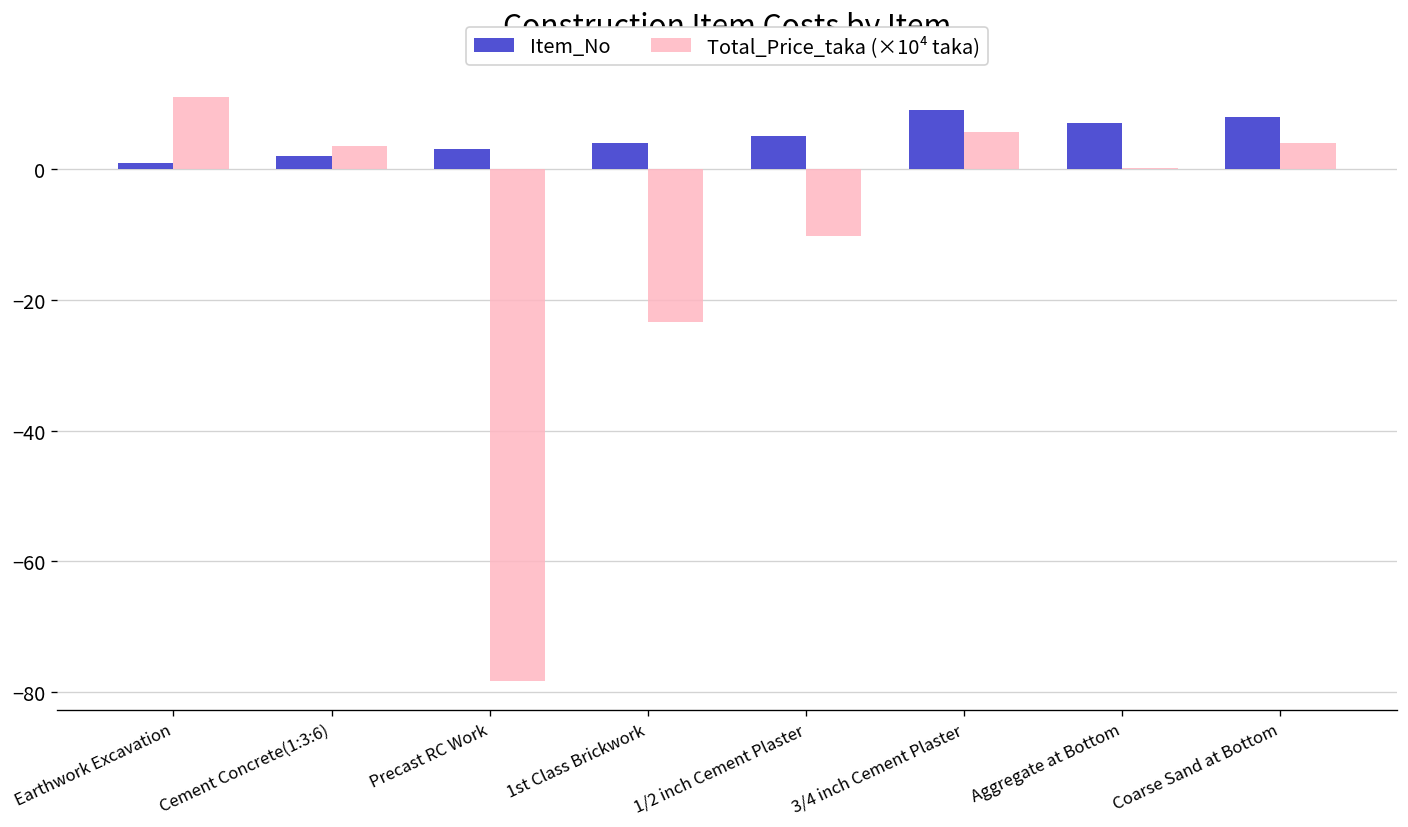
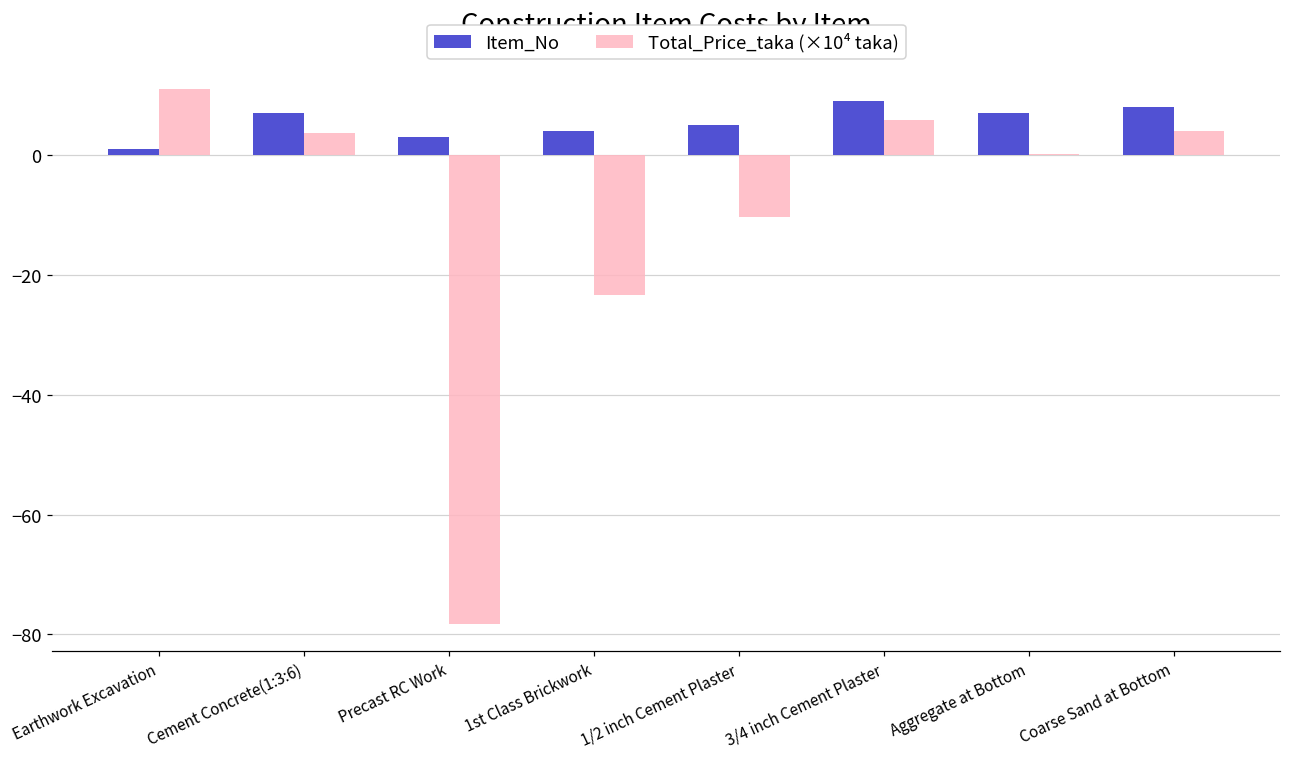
  {
    "Item_No": {
      "Earthwork Excavation": 1,
-     "Cement Concrete(1:3:6)": 2,
+     "Cement Concrete(1:3:6)": 7,
      "Precast RC Work": 3,
      "1st Class Brickwork": 4,
      "1/2 inch Cement Plaster": 5,
      "3/4 inch Cement Plaster": 9,
      "Aggregate at Bottom": 7,
      "Coarse Sand at Bottom": 8
    },
    "Total_Price_taka (×10⁴ taka)": {
      "Earthwork Excavation": 11,
      "Cement Concrete(1:3:6)": 4,
      "Precast RC Work": -78,
      "1st Class Brickwork": -23,
      "1/2 inch Cement Plaster": -10,
      "3/4 inch Cement Plaster": 6,
      "Coarse Sand at Bottom": 4
    }
  }
